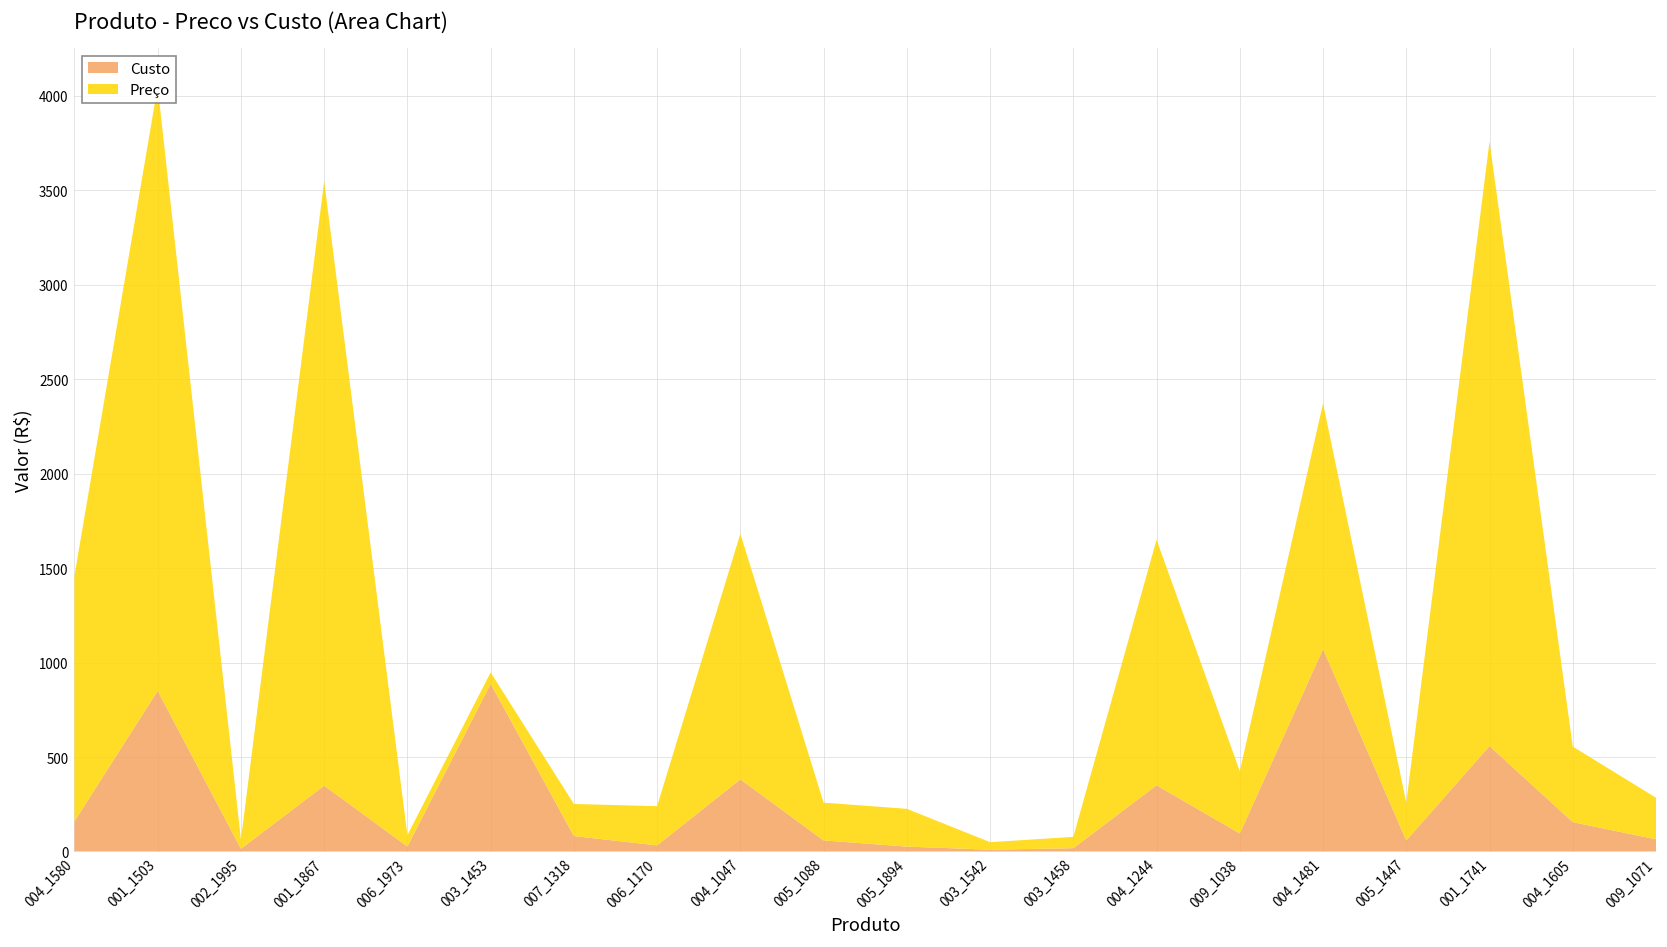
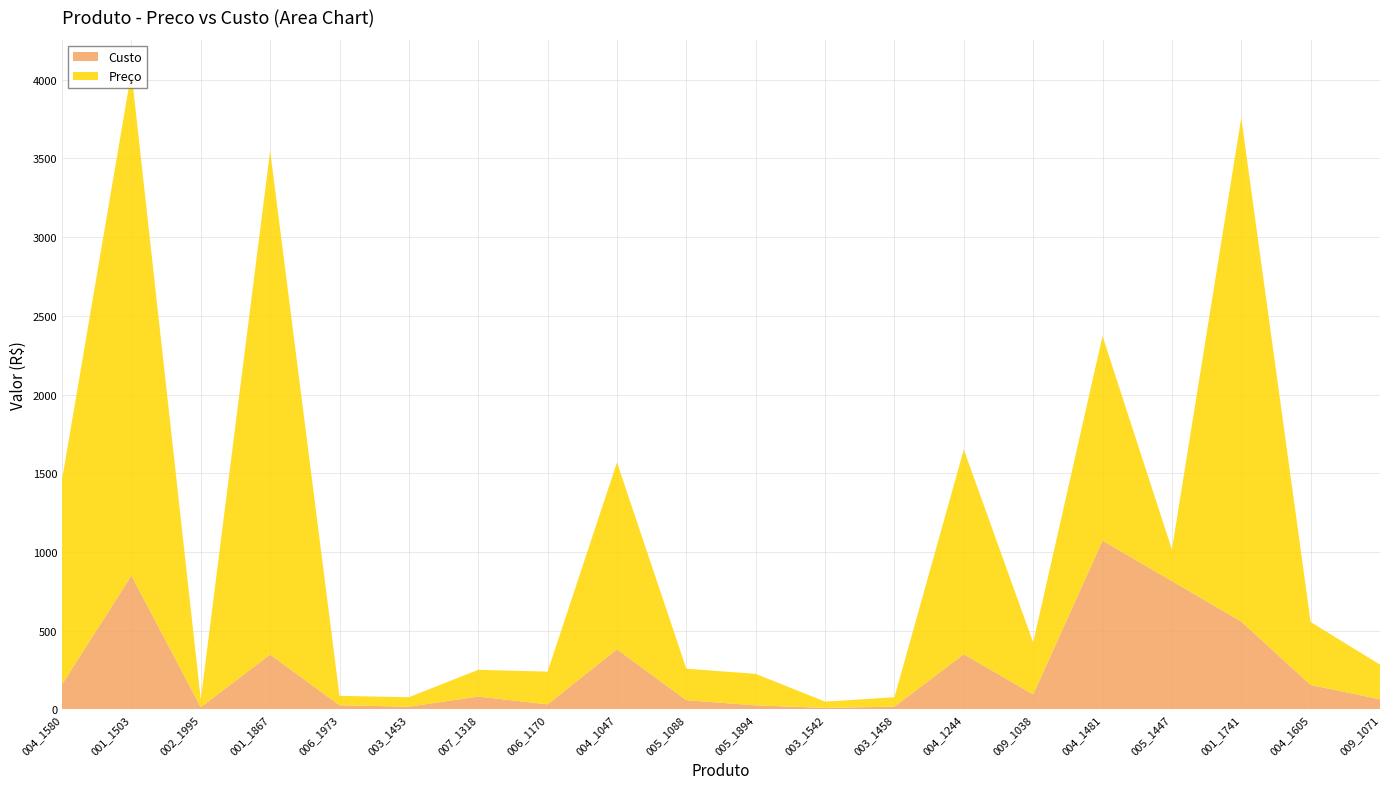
  {
    "Custo": {
      "004_1580": 160,
      "001_1503": 850,
      "001_1867": 350,
      "006_1973": 30,
-     "003_1453": 890,
+     "003_1453": 20,
      "007_1318": 80,
      "006_1170": 30,
      "004_1047": 380,
      "005_1088": 60,
      "005_1894": 30,
      "003_1458": 20,
      "004_1244": 350,
      "009_1038": 100,
      "004_1481": 1070,
-     "005_1447": 60,
+     "005_1447": 820,
      "001_1741": 560,
      "004_1605": 160,
      "009_1071": 60
    },
    "Preço": {
      "004_1580": 1300,
      "002_1995": 50,
      "001_1867": 3200,
      "006_1973": 60,
      "003_1453": 60,
      "007_1318": 170,
      "006_1170": 210,
-     "004_1047": 1300,
+     "004_1047": 1190,
      "005_1088": 200,
      "005_1894": 200,
      "003_1542": 40,
      "003_1458": 60,
      "004_1244": 1300,
      "009_1038": 330,
      "004_1481": 1300,
      "005_1447": 200,
      "001_1741": 3200,
      "004_1605": 400,
      "009_1071": 220
    }
  }
